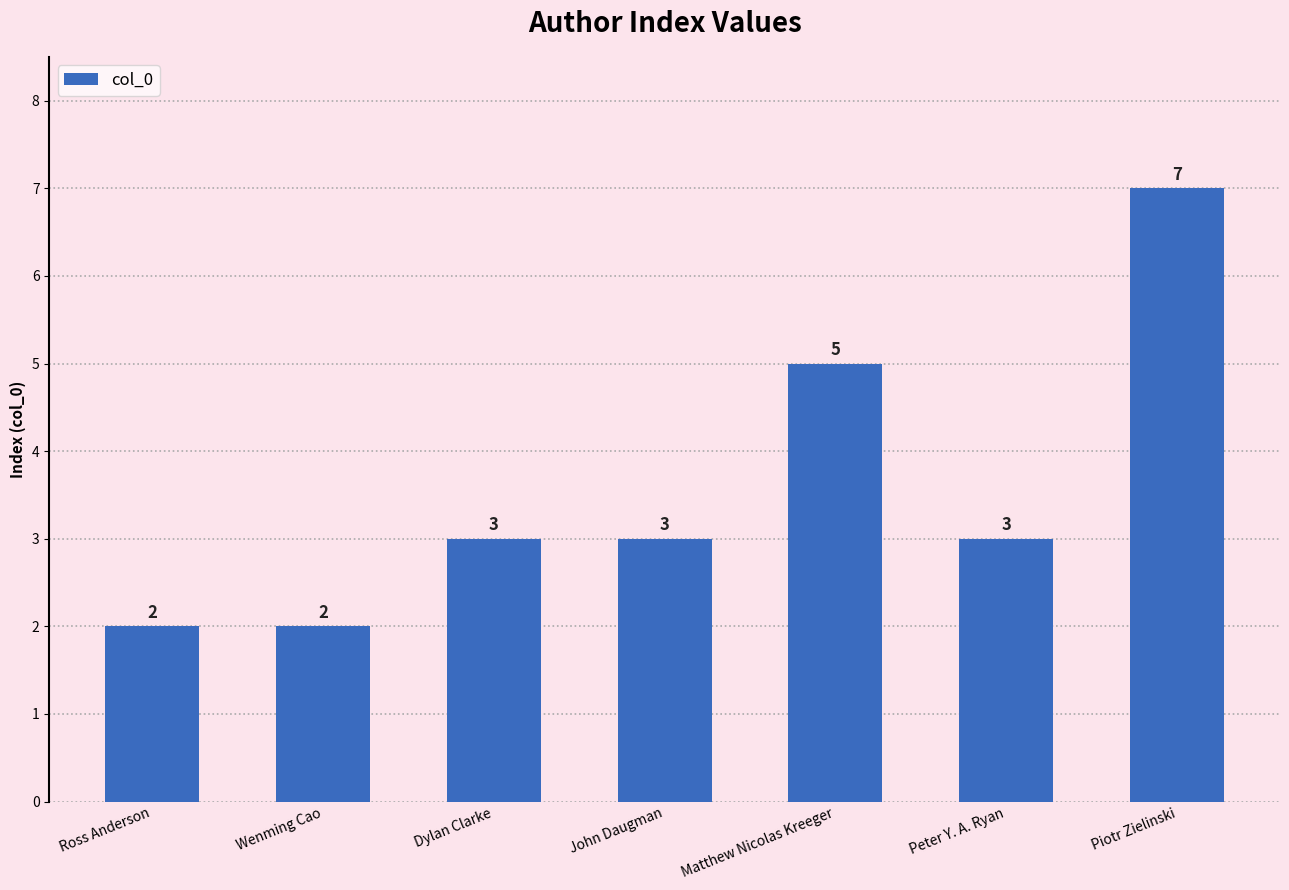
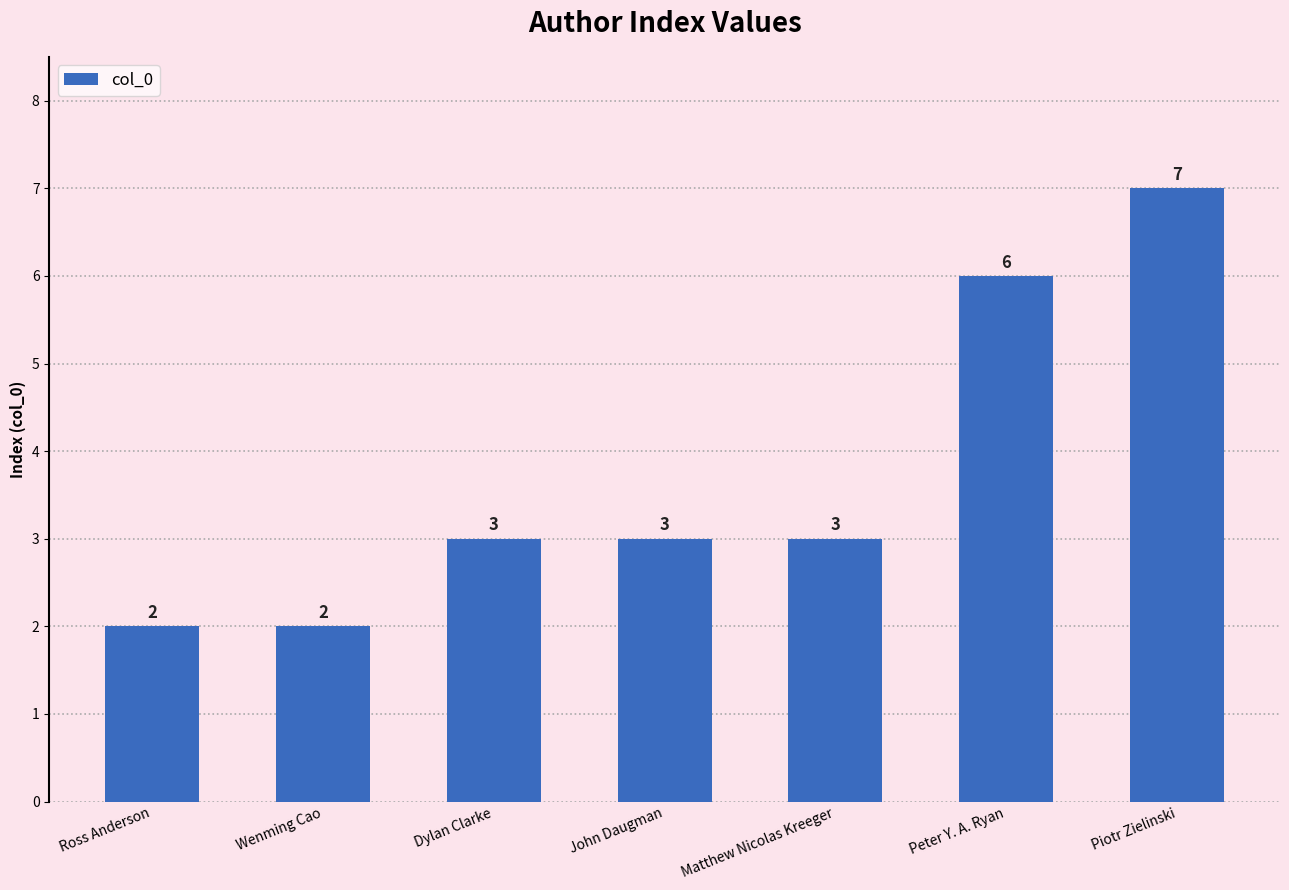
  {
    "Ross Anderson": 2,
    "Wenming Cao": 2,
    "Dylan Clarke": 3,
    "John Daugman": 3,
-   "Matthew Nicolas Kreeger": 5,
-   "Peter Y. A. Ryan": 3,
+   "Matthew Nicolas Kreeger": 3,
+   "Peter Y. A. Ryan": 6,
    "Piotr Zielinski": 7
  }
